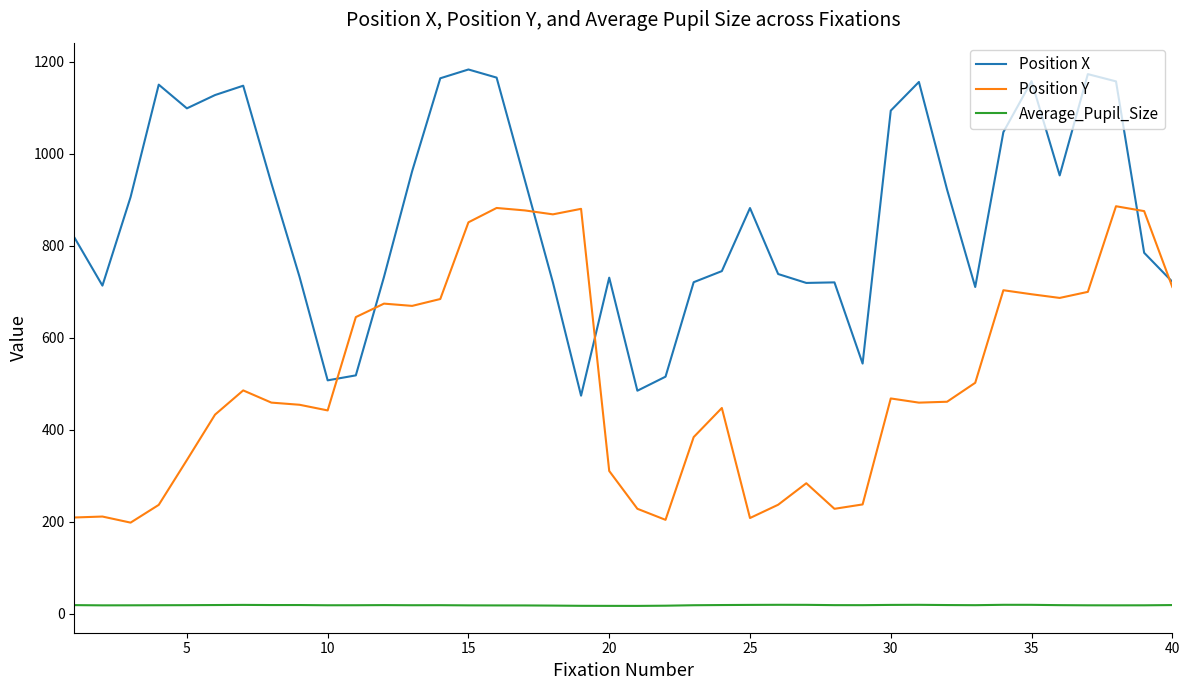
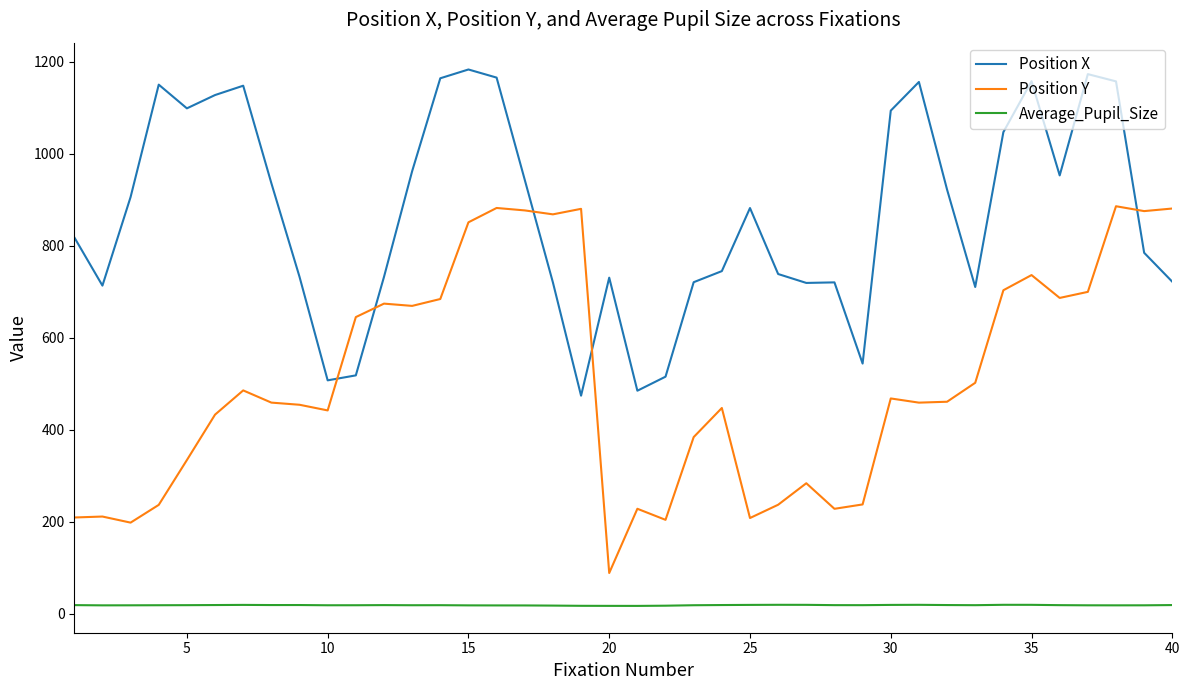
  {
    "Position X": {
      "5": 1100,
      "10": 510,
      "15": 1180,
      "20": 730,
      "25": 880,
      "30": 1090,
      "40": 720
    },
    "Position Y": {
      "5": 330,
      "10": 440,
      "15": 850,
-     "20": 310,
+     "20": 90,
      "25": 210,
      "30": 470,
-     "35": 690,
-     "40": 710
+     "35": 740,
+     "40": 880
    },
    "Average_Pupil_Size": {
      "5": 20,
      "10": 20,
      "15": 20,
      "20": 20,
      "25": 20,
      "30": 20,
      "35": 20,
      "40": 20
    }
  }
